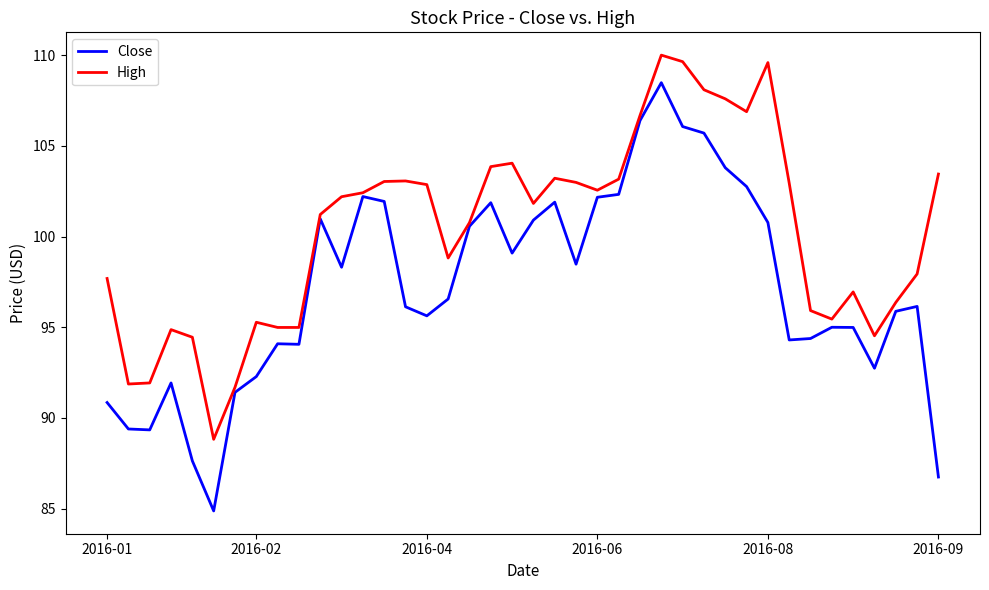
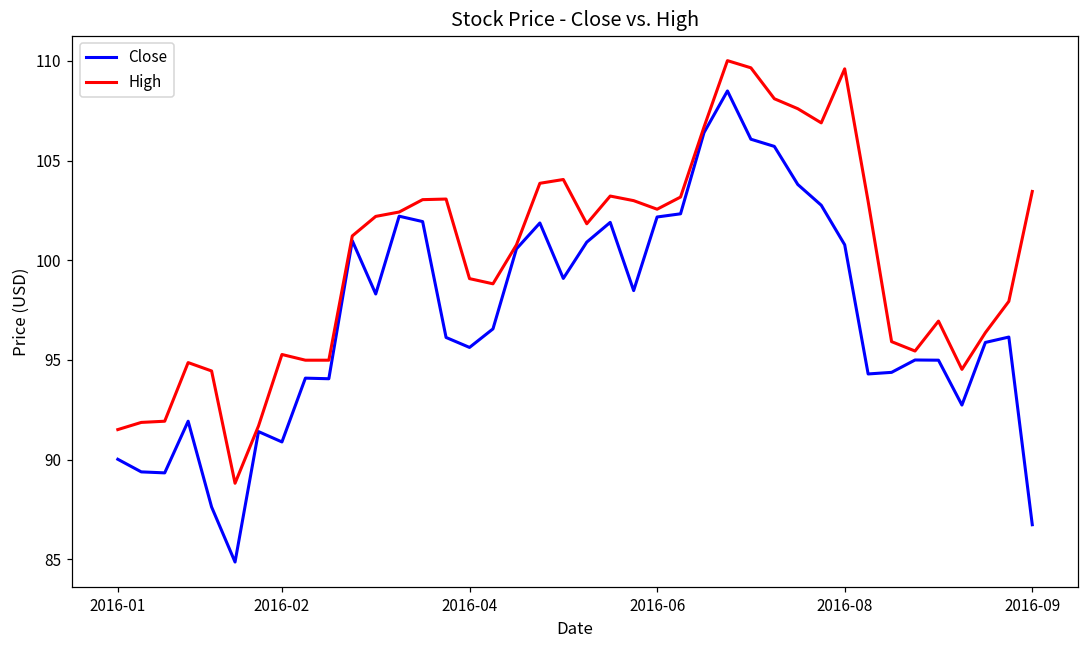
  {
    "Close": {
-     "2016-01": 90.8,
-     "2016-02": 92.3,
+     "2016-01": 90.0,
+     "2016-02": 90.9,
      "2016-04": 95.6,
      "2016-06": 102.2,
      "2016-08": 100.8,
      "2016-09": 86.7
    },
    "High": {
-     "2016-01": 97.7,
+     "2016-01": 91.5,
      "2016-02": 95.3,
-     "2016-04": 102.9,
+     "2016-04": 99.1,
      "2016-06": 102.6,
      "2016-08": 109.6,
      "2016-09": 103.5
    }
  }
